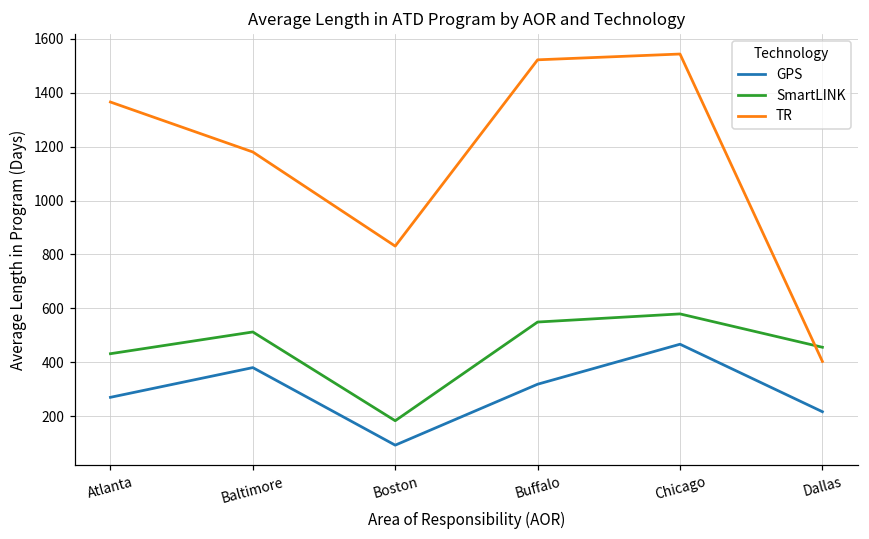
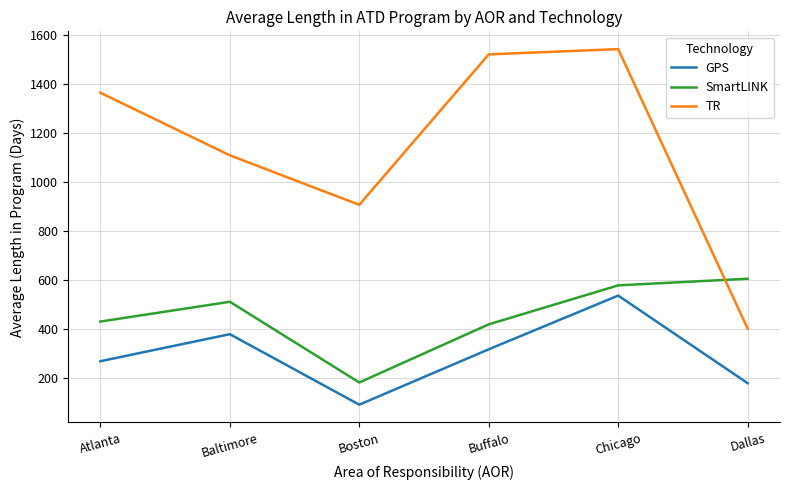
  {
    "GPS": {
      "Atlanta": 270,
      "Baltimore": 380,
      "Boston": 90,
      "Buffalo": 320,
-     "Chicago": 470,
-     "Dallas": 220
+     "Chicago": 540,
+     "Dallas": 180
    },
    "SmartLINK": {
      "Atlanta": 430,
      "Baltimore": 510,
      "Boston": 180,
-     "Buffalo": 550,
+     "Buffalo": 420,
      "Chicago": 580,
-     "Dallas": 460
+     "Dallas": 610
    },
    "TR": {
      "Atlanta": 1370,
-     "Baltimore": 1180,
-     "Boston": 830,
+     "Baltimore": 1110,
+     "Boston": 910,
      "Buffalo": 1520,
      "Chicago": 1540,
      "Dallas": 400
    }
  }
